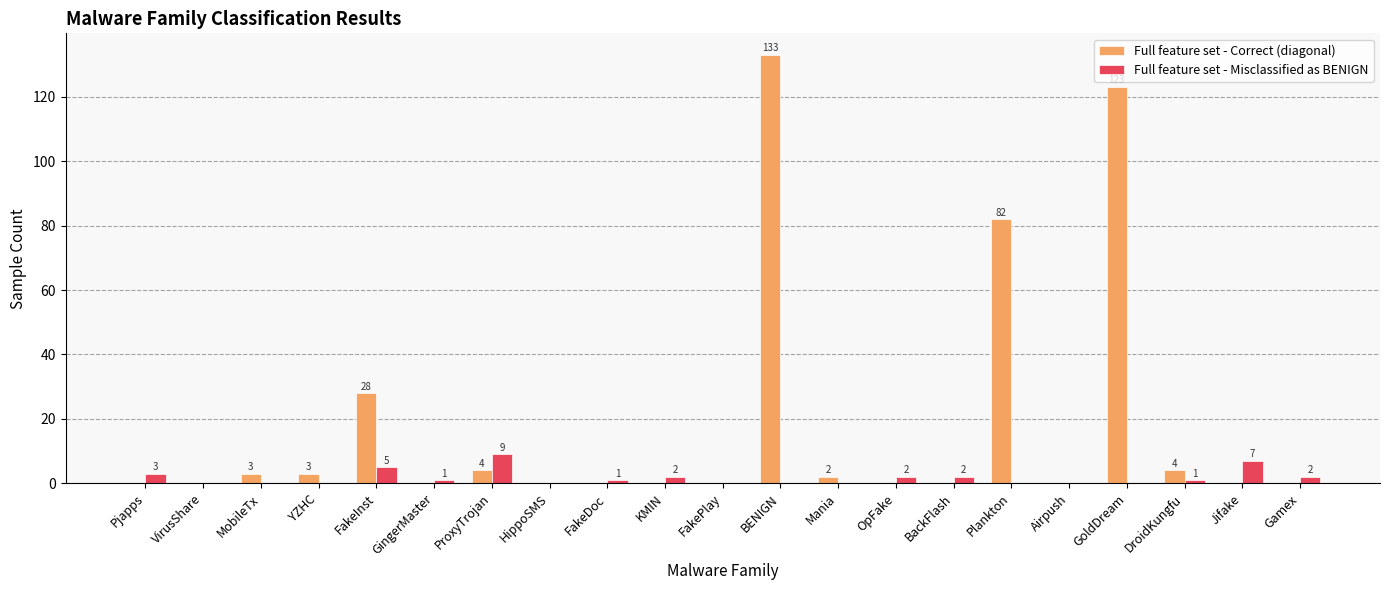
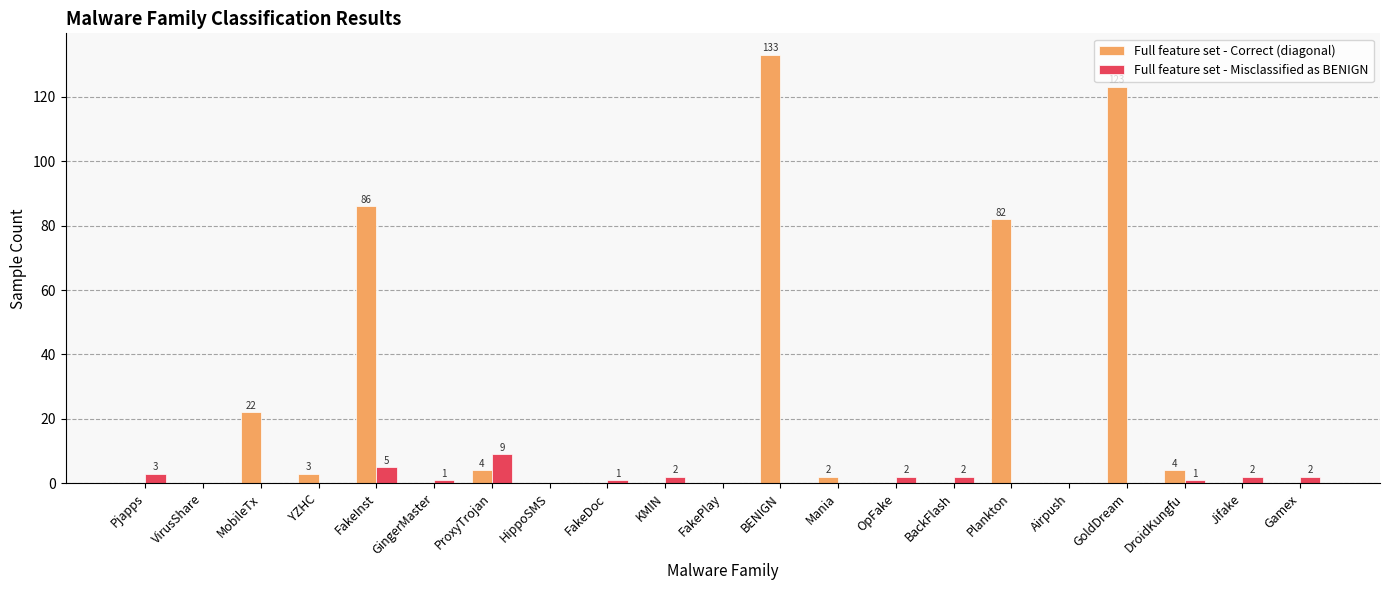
  {
    "Full feature set - Correct (diagonal)": {
-     "MobileTx": 3,
+     "MobileTx": 22,
      "YZHC": 3,
-     "FakeInst": 28,
+     "FakeInst": 86,
      "ProxyTrojan": 4,
      "BENIGN": 133,
      "Mania": 2,
      "Plankton": 82,
      "DroidKungfu": 4
    },
    "Full feature set - Misclassified as BENIGN": {
      "Pjapps": 3,
      "FakeInst": 5,
      "GingerMaster": 1,
      "ProxyTrojan": 9,
      "FakeDoc": 1,
      "KMIN": 2,
      "OpFake": 2,
      "BackFlash": 2,
      "DroidKungfu": 1,
-     "Jifake": 7,
+     "Jifake": 2,
      "Gamex": 2
    }
  }
